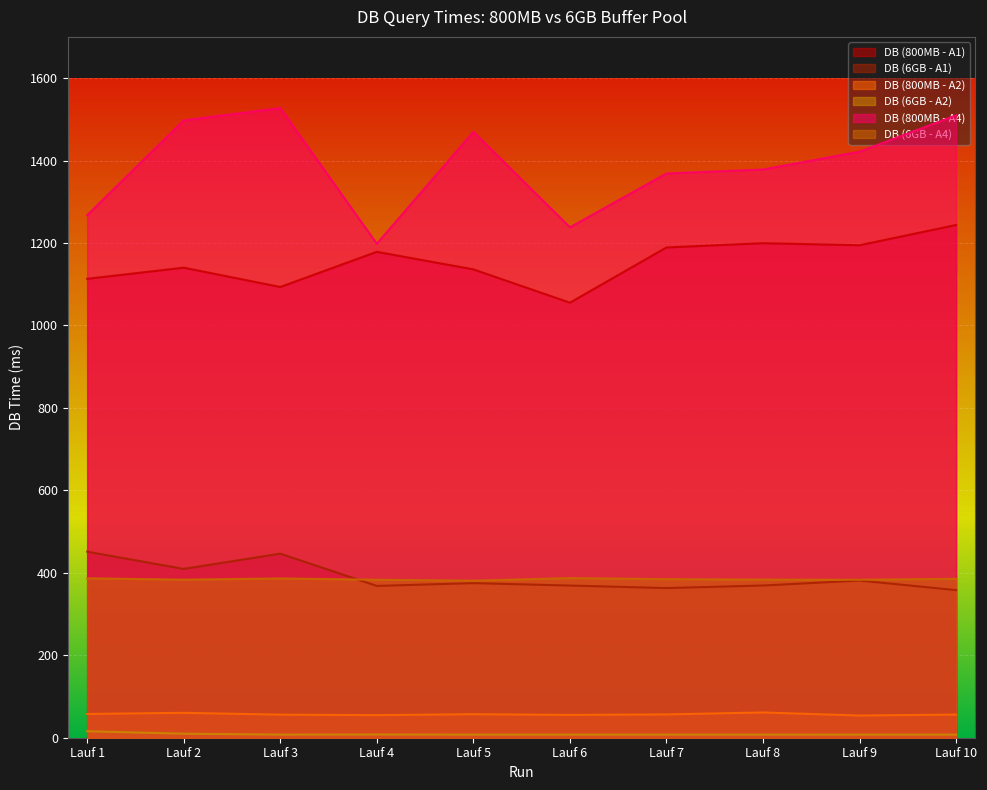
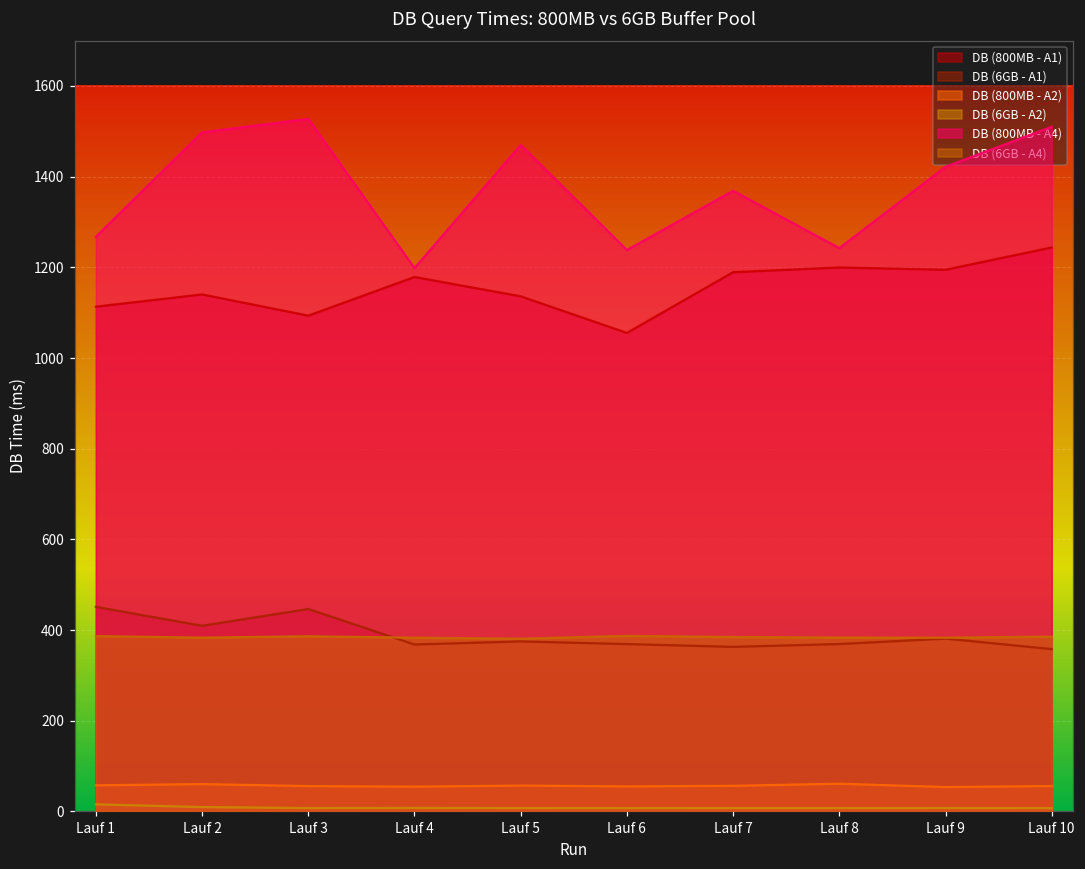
  {
    "DB (800MB - A4)": {
      "Lauf 1": 1270,
      "Lauf 2": 1500,
      "Lauf 3": 1530,
      "Lauf 4": 1200,
      "Lauf 5": 1470,
      "Lauf 6": 1240,
      "Lauf 7": 1370,
-     "Lauf 8": 1380,
+     "Lauf 8": 1240,
      "Lauf 9": 1420
    }
  }
